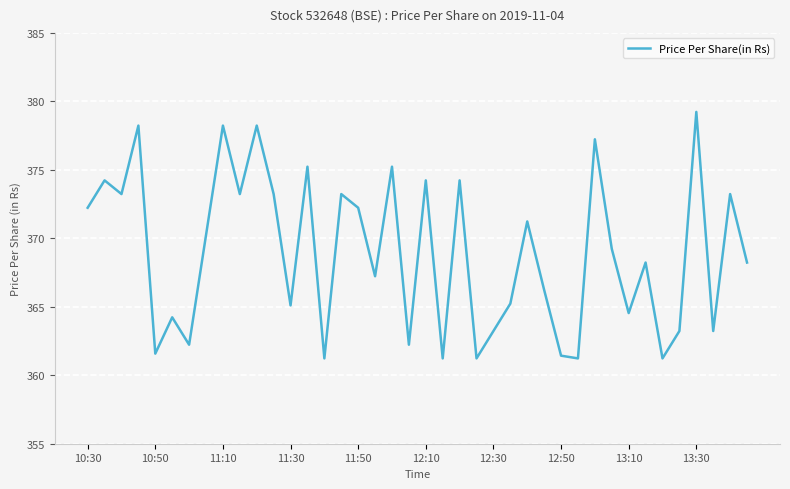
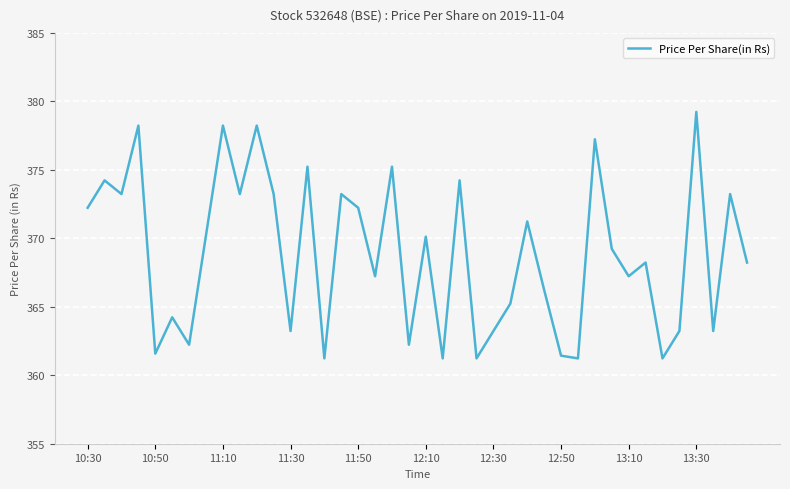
  {
    "10:30": 372.2,
    "10:50": 361.6,
    "11:10": 378.2,
-   "11:30": 365.1,
+   "11:30": 363.2,
    "11:50": 372.2,
-   "12:10": 374.2,
+   "12:10": 370.1,
    "12:30": 363.2,
    "12:50": 361.4,
-   "13:10": 364.5,
+   "13:10": 367.2,
    "13:30": 379.2
  }
